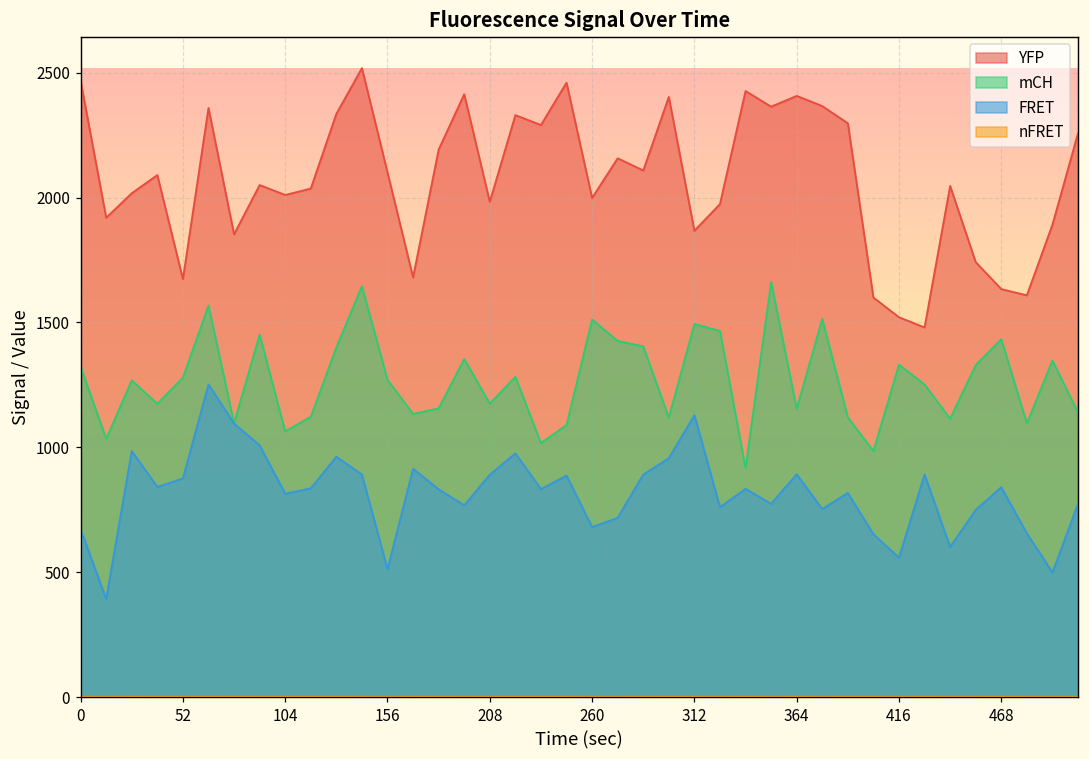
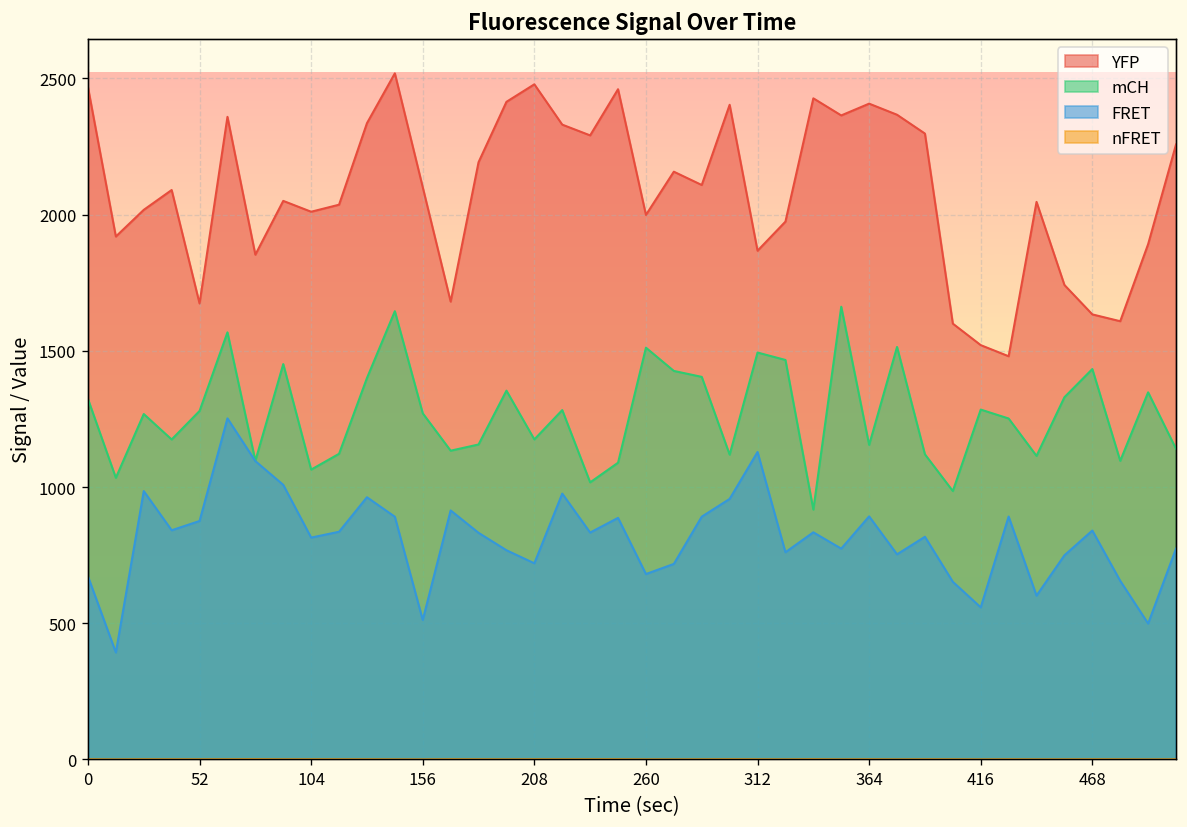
  {
    "YFP": {
      "0": 2470,
      "52": 1670,
      "104": 2010,
      "156": 2100,
-     "208": 1980,
+     "208": 2480,
      "260": 2000,
      "312": 1870,
      "364": 2410,
      "416": 1520,
      "468": 1630
    },
    "mCH": {
      "0": 1320,
      "52": 1280,
      "104": 1060,
      "156": 1270,
      "208": 1170,
      "260": 1510,
      "312": 1490,
      "364": 1150,
-     "416": 1330,
+     "416": 1280,
      "468": 1430
    },
    "FRET": {
      "0": 670,
      "52": 880,
      "104": 810,
      "156": 510,
-     "208": 890,
+     "208": 720,
      "260": 680,
      "312": 1130,
      "364": 890,
      "416": 560,
      "468": 840
    },
    "nFRET": {
      "0": 0,
      "52": 0,
      "104": 0,
      "156": 0,
      "208": 0,
      "260": 0,
      "312": 0,
      "364": 0,
      "416": 0,
      "468": 0
    }
  }
